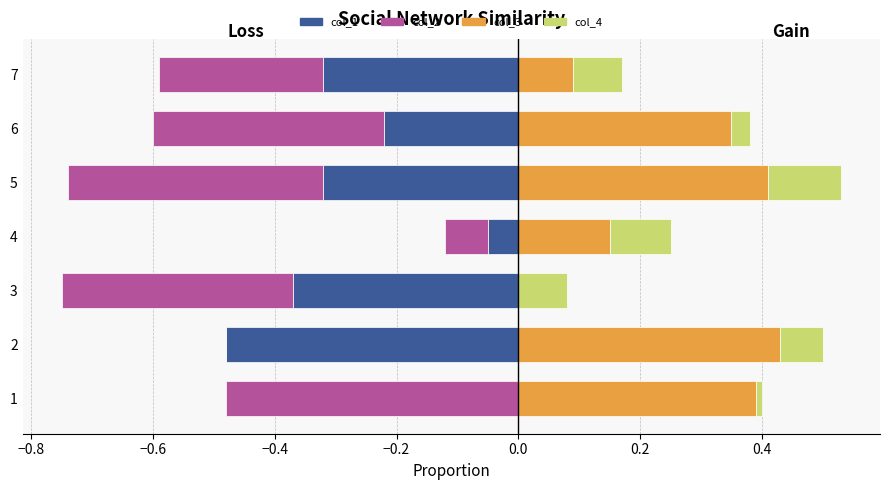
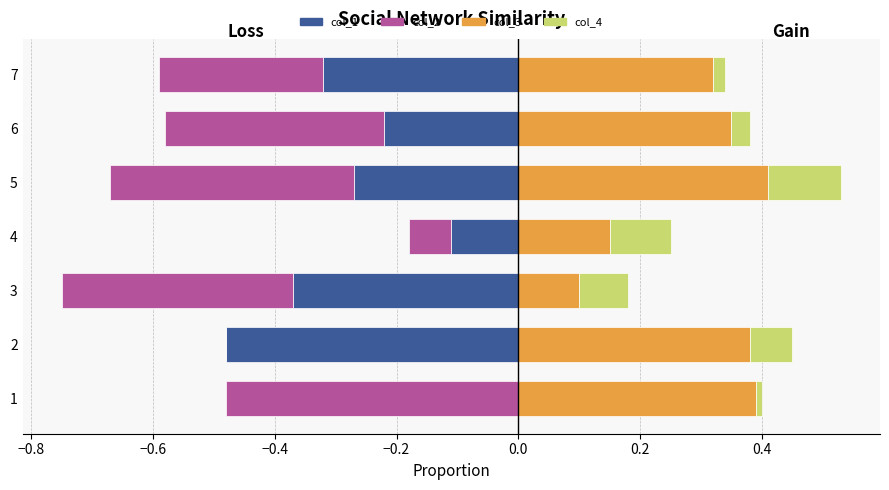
  {
    "col_1": {
      "7": -0.32,
      "6": -0.22,
-     "5": -0.32,
-     "4": -0.05,
+     "5": -0.27,
+     "4": -0.11,
      "3": -0.37,
      "2": -0.48,
      "1": 0.00
    },
    "col_2": {
      "7": -0.27,
-     "6": -0.38,
-     "5": -0.42,
+     "6": -0.36,
+     "5": -0.40,
      "4": -0.07,
      "3": -0.38,
      "2": 0.00,
      "1": -0.48
    },
    "col_3": {
-     "7": 0.09,
+     "7": 0.32,
      "6": 0.35,
      "5": 0.41,
      "4": 0.15,
-     "3": 0.0,
-     "2": 0.43,
+     "3": 0.1,
+     "2": 0.38,
      "1": 0.39
    },
    "col_4": {
-     "7": 0.08,
+     "7": 0.02,
      "6": 0.03,
      "5": 0.12,
      "4": 0.10,
      "3": 0.08,
      "2": 0.07,
      "1": 0.01
    }
  }
